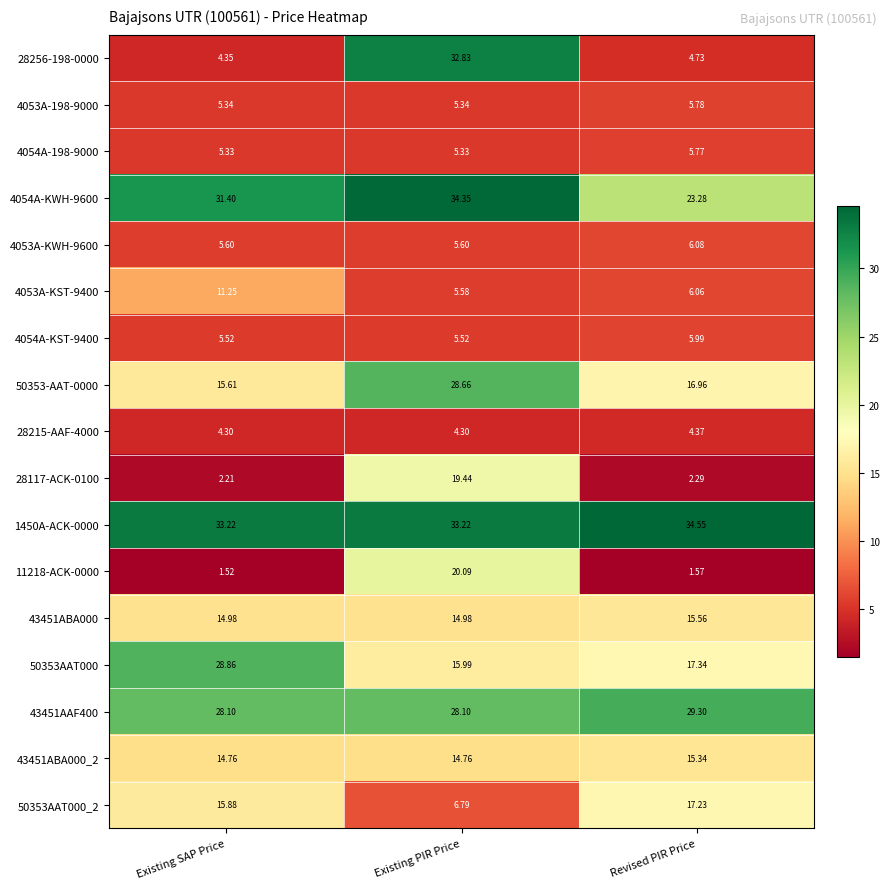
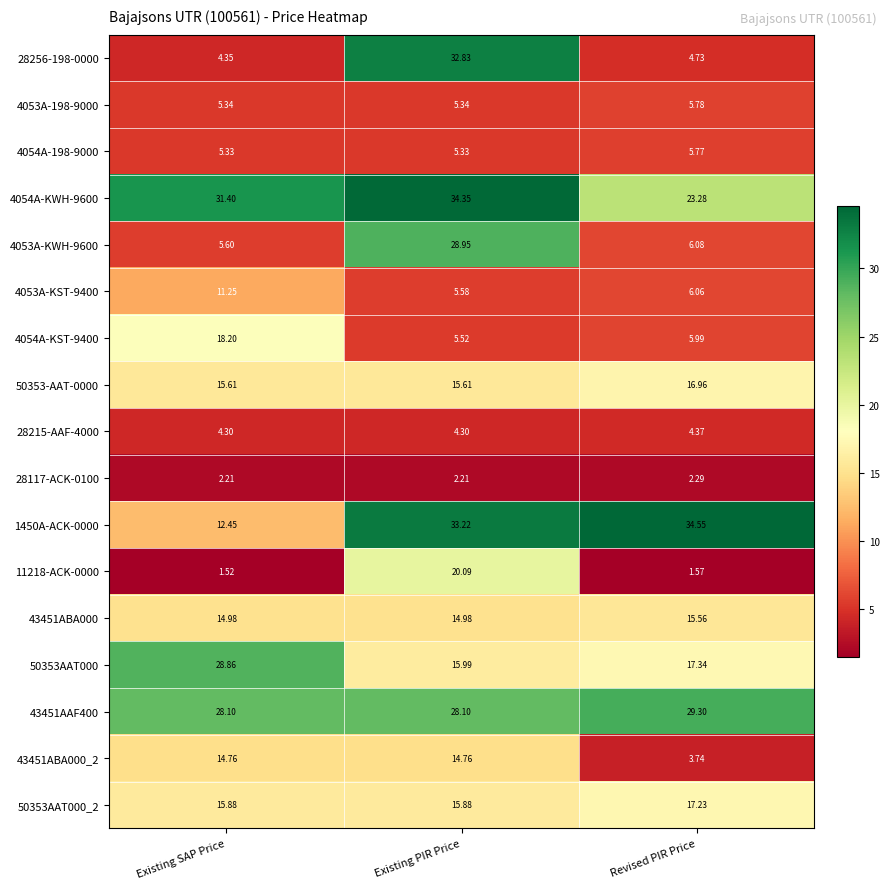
  {
    "28256-198-0000": {
      "Existing SAP Price": 4.35,
      "Existing PIR Price": 32.83,
      "Revised PIR Price": 4.73
    },
    "4053A-198-9000": {
      "Existing SAP Price": 5.34,
      "Existing PIR Price": 5.34,
      "Revised PIR Price": 5.78
    },
    "4054A-198-9000": {
      "Existing SAP Price": 5.33,
      "Existing PIR Price": 5.33,
      "Revised PIR Price": 5.77
    },
    "4054A-KWH-9600": {
      "Existing SAP Price": 31.40,
      "Existing PIR Price": 34.35,
      "Revised PIR Price": 23.28
    },
    "4053A-KWH-9600": {
      "Existing SAP Price": 5.60,
-     "Existing PIR Price": 5.60,
+     "Existing PIR Price": 28.95,
      "Revised PIR Price": 6.08
    },
    "4053A-KST-9400": {
      "Existing SAP Price": 11.25,
      "Existing PIR Price": 5.58,
      "Revised PIR Price": 6.06
    },
    "4054A-KST-9400": {
-     "Existing SAP Price": 5.52,
+     "Existing SAP Price": 18.20,
      "Existing PIR Price": 5.52,
      "Revised PIR Price": 5.99
    },
    "50353-AAT-0000": {
      "Existing SAP Price": 15.61,
-     "Existing PIR Price": 28.66,
+     "Existing PIR Price": 15.61,
      "Revised PIR Price": 16.96
    },
    "28215-AAF-4000": {
      "Existing SAP Price": 4.30,
      "Existing PIR Price": 4.30,
      "Revised PIR Price": 4.37
    },
    "28117-ACK-0100": {
      "Existing SAP Price": 2.21,
-     "Existing PIR Price": 19.44,
+     "Existing PIR Price": 2.21,
      "Revised PIR Price": 2.29
    },
    "1450A-ACK-0000": {
-     "Existing SAP Price": 33.22,
+     "Existing SAP Price": 12.45,
      "Existing PIR Price": 33.22,
      "Revised PIR Price": 34.55
    },
    "11218-ACK-0000": {
      "Existing SAP Price": 1.52,
      "Existing PIR Price": 20.09,
      "Revised PIR Price": 1.57
    },
    "43451ABA000": {
      "Existing SAP Price": 14.98,
      "Existing PIR Price": 14.98,
      "Revised PIR Price": 15.56
    },
    "50353AAT000": {
      "Existing SAP Price": 28.86,
      "Existing PIR Price": 15.99,
      "Revised PIR Price": 17.34
    },
    "43451AAF400": {
      "Existing SAP Price": 28.10,
      "Existing PIR Price": 28.10,
      "Revised PIR Price": 29.30
    },
    "43451ABA000_2": {
      "Existing SAP Price": 14.76,
      "Existing PIR Price": 14.76,
-     "Revised PIR Price": 15.34
+     "Revised PIR Price": 3.74
    },
    "50353AAT000_2": {
      "Existing SAP Price": 15.88,
-     "Existing PIR Price": 6.79,
+     "Existing PIR Price": 15.88,
      "Revised PIR Price": 17.23
    }
  }
